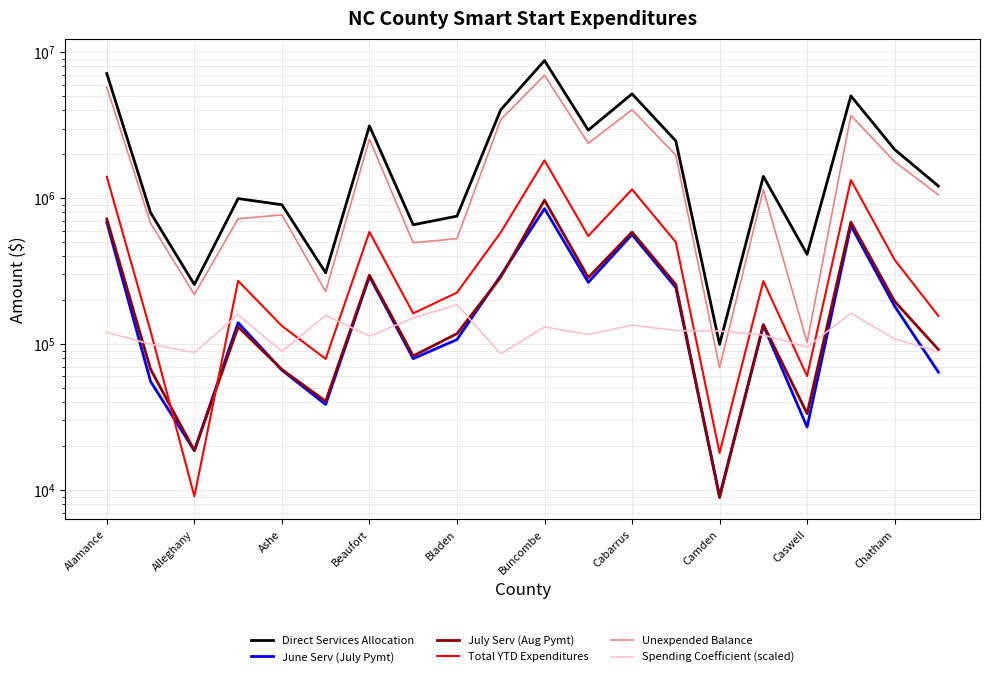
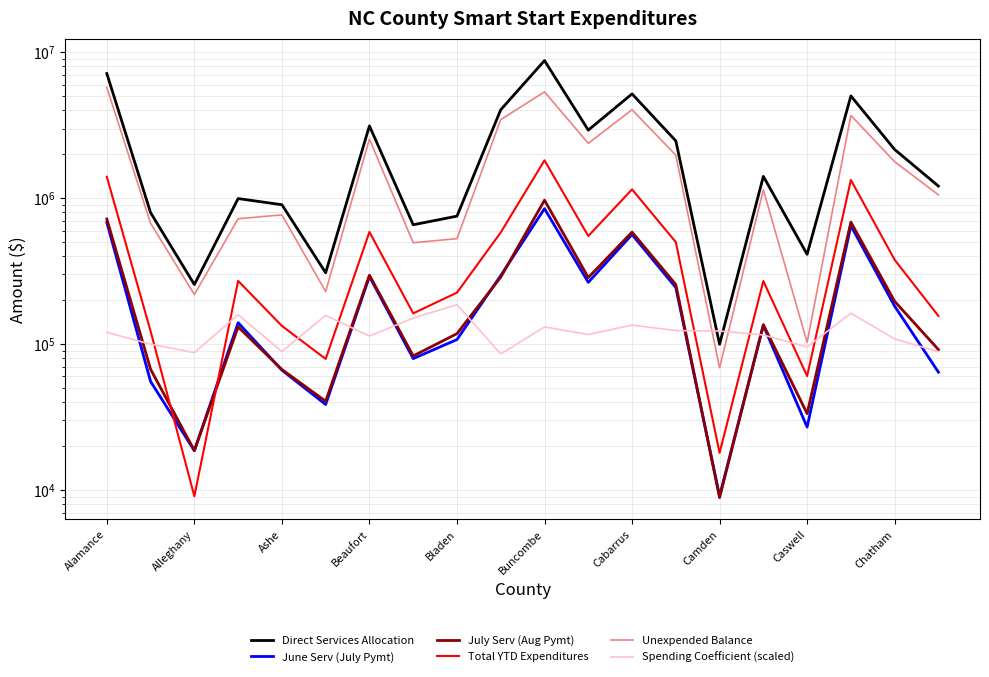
  {
    "Direct Services Allocation": {
      "Alamance": 7000000,
      "Alleghany": 260000,
      "Ashe": 900000,
      "Beaufort": 3100000,
      "Bladen": 800000,
      "Buncombe": 9000000,
      "Cabarrus": 5200000,
      "Camden": 100000,
      "Caswell": 410000,
      "Chatham": 2200000
    },
    "June Serv (July Pymt)": {
      "Alamance": 700000,
      "Bladen": 110000,
      "Buncombe": 800000,
      "Caswell": 27000,
      "Chatham": 180000
    },
    "July Serv (Aug Pymt)": {
      "Alamance": 700000,
      "Bladen": 120000,
      "Buncombe": 1000000,
      "Caswell": 33000,
      "Chatham": 200000
    },
    "Total YTD Expenditures": {
      "Alamance": 1400000,
      "Alleghany": 9000,
      "Ashe": 130000,
      "Beaufort": 590000,
      "Bladen": 230000,
      "Buncombe": 1800000,
      "Cabarrus": 1100000,
      "Camden": 18000,
      "Caswell": 60000,
      "Chatham": 380000
    },
    "Unexpended Balance": {
      "Alamance": 5800000,
      "Alleghany": 220000,
      "Ashe": 800000,
      "Beaufort": 2500000,
      "Bladen": 530000,
-     "Buncombe": 7000000,
+     "Buncombe": 5400000,
      "Cabarrus": 4000000,
      "Camden": 70000,
      "Caswell": 100000,
      "Chatham": 1800000
    },
    "Spending Coefficient (scaled)": {
      "Alamance": 120000,
      "Alleghany": 90000,
      "Ashe": 90000,
      "Beaufort": 110000,
      "Bladen": 190000,
      "Buncombe": 130000,
      "Cabarrus": 130000,
      "Camden": 120000,
      "Caswell": 100000,
      "Chatham": 110000
    }
  }
